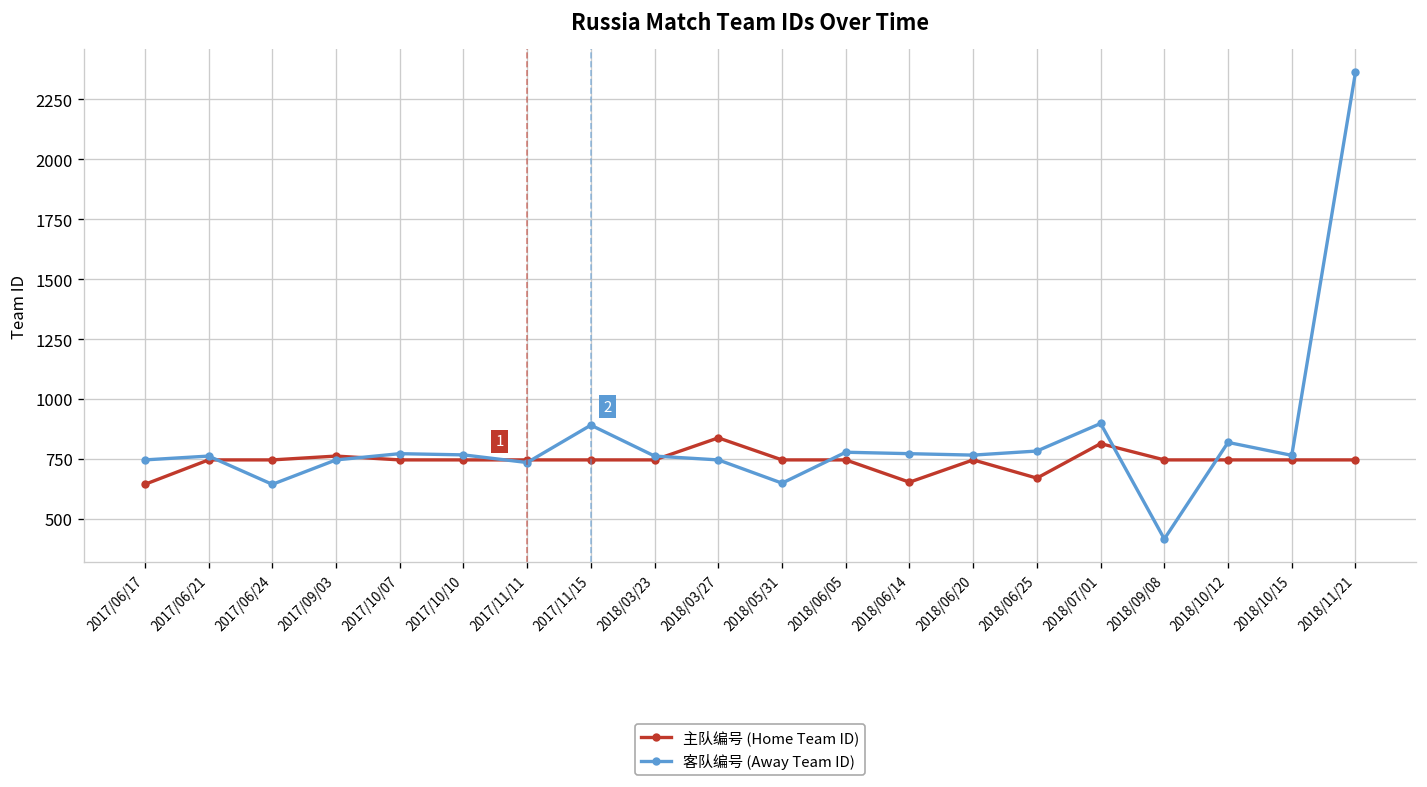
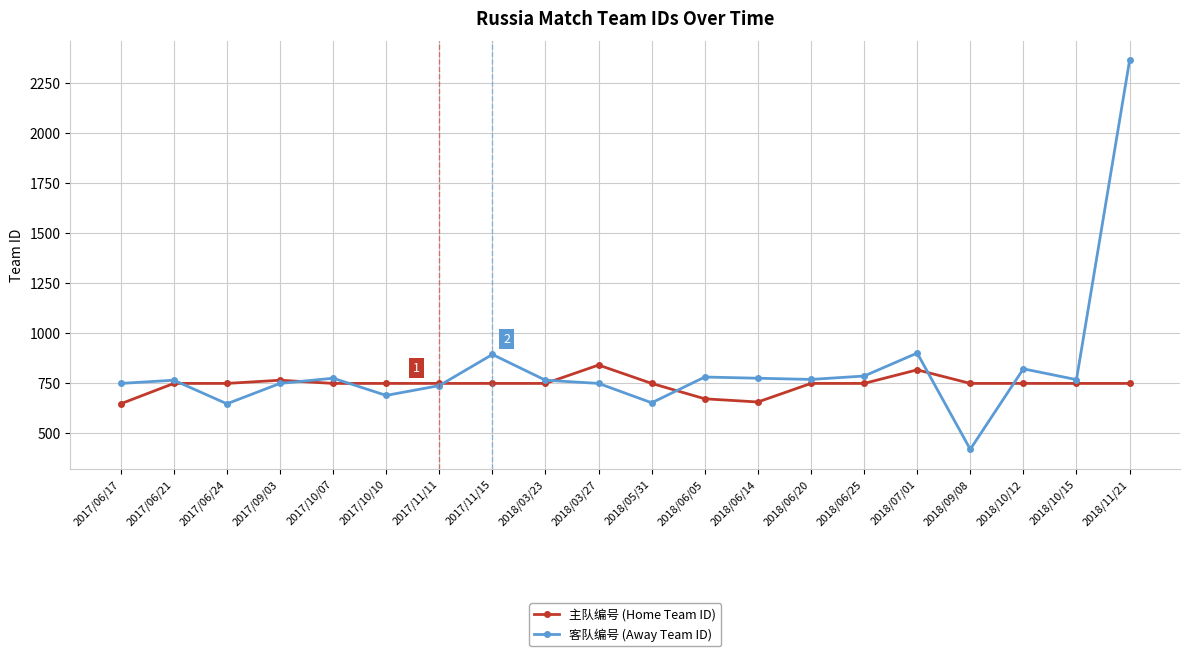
  {
    "主队编号 (Home Team ID)": {
      "2017/06/17": 640,
      "2017/06/21": 750,
      "2017/06/24": 750,
      "2017/09/03": 760,
      "2017/10/07": 750,
      "2017/10/10": 750,
      "2017/11/15": 750,
      "2018/03/23": 750,
      "2018/03/27": 840,
      "2018/05/31": 750,
-     "2018/06/05": 750,
+     "2018/06/05": 670,
      "2018/06/14": 650,
      "2018/06/20": 750,
-     "2018/06/25": 670,
+     "2018/06/25": 750,
      "2018/07/01": 810,
      "2018/09/08": 750,
      "2018/10/12": 750,
      "2018/10/15": 750,
      "2018/11/21": 750
    },
    "客队编号 (Away Team ID)": {
      "2017/06/17": 750,
      "2017/06/21": 760,
      "2017/06/24": 640,
      "2017/09/03": 750,
      "2017/10/07": 770,
-     "2017/10/10": 770,
+     "2017/10/10": 690,
      "2018/03/23": 760,
      "2018/03/27": 750,
      "2018/05/31": 650,
      "2018/06/05": 780,
      "2018/06/14": 770,
      "2018/06/20": 770,
      "2018/06/25": 780,
      "2018/07/01": 900,
      "2018/09/08": 420,
      "2018/10/12": 820,
      "2018/10/15": 770,
      "2018/11/21": 2360
    }
  }
